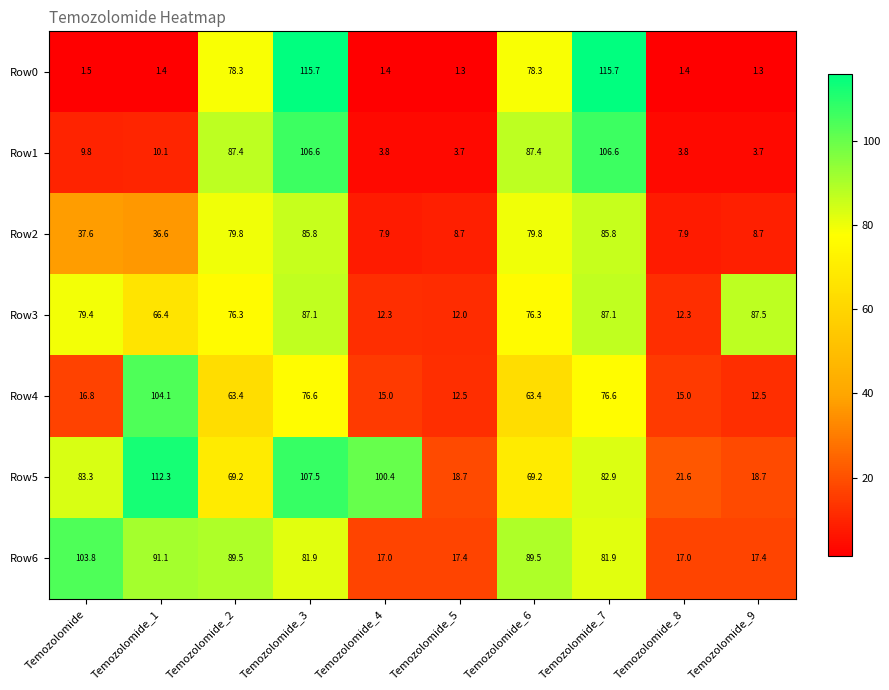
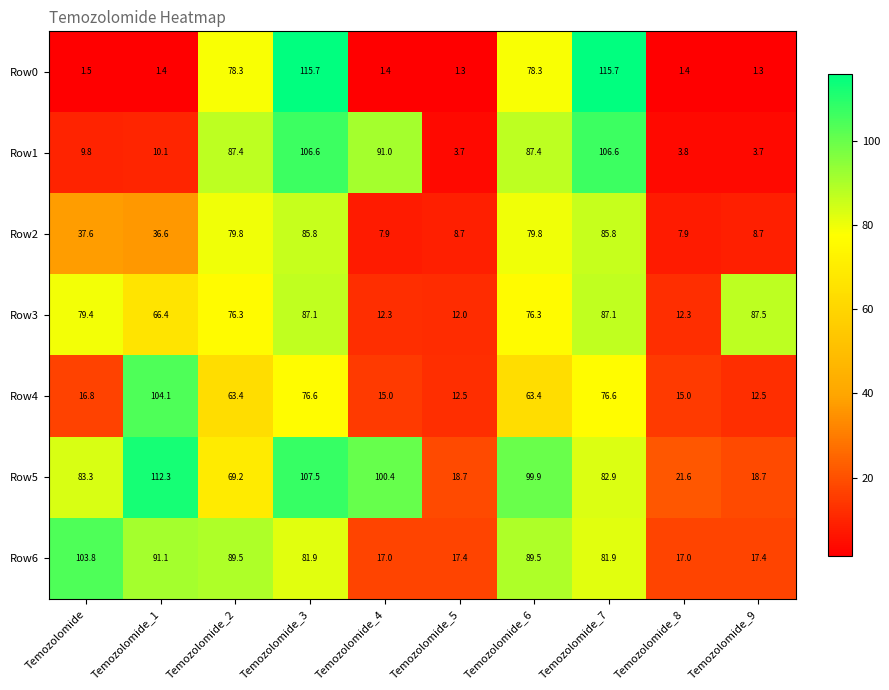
  {
    "Row0": {
      "Temozolomide": 1.5,
      "Temozolomide_1": 1.4,
      "Temozolomide_2": 78.3,
      "Temozolomide_3": 115.7,
      "Temozolomide_4": 1.4,
      "Temozolomide_5": 1.3,
      "Temozolomide_6": 78.3,
      "Temozolomide_7": 115.7,
      "Temozolomide_8": 1.4,
      "Temozolomide_9": 1.3
    },
    "Row1": {
      "Temozolomide": 9.8,
      "Temozolomide_1": 10.1,
      "Temozolomide_2": 87.4,
      "Temozolomide_3": 106.6,
-     "Temozolomide_4": 3.8,
+     "Temozolomide_4": 91.0,
      "Temozolomide_5": 3.7,
      "Temozolomide_6": 87.4,
      "Temozolomide_7": 106.6,
      "Temozolomide_8": 3.8,
      "Temozolomide_9": 3.7
    },
    "Row2": {
      "Temozolomide": 37.6,
      "Temozolomide_1": 36.6,
      "Temozolomide_2": 79.8,
      "Temozolomide_3": 85.8,
      "Temozolomide_4": 7.9,
      "Temozolomide_5": 8.7,
      "Temozolomide_6": 79.8,
      "Temozolomide_7": 85.8,
      "Temozolomide_8": 7.9,
      "Temozolomide_9": 8.7
    },
    "Row3": {
      "Temozolomide": 79.4,
      "Temozolomide_1": 66.4,
      "Temozolomide_2": 76.3,
      "Temozolomide_3": 87.1,
      "Temozolomide_4": 12.3,
      "Temozolomide_5": 12.0,
      "Temozolomide_6": 76.3,
      "Temozolomide_7": 87.1,
      "Temozolomide_8": 12.3,
      "Temozolomide_9": 87.5
    },
    "Row4": {
      "Temozolomide": 16.8,
      "Temozolomide_1": 104.1,
      "Temozolomide_2": 63.4,
      "Temozolomide_3": 76.6,
      "Temozolomide_4": 15.0,
      "Temozolomide_5": 12.5,
      "Temozolomide_6": 63.4,
      "Temozolomide_7": 76.6,
      "Temozolomide_8": 15.0,
      "Temozolomide_9": 12.5
    },
    "Row5": {
      "Temozolomide": 83.3,
      "Temozolomide_1": 112.3,
      "Temozolomide_2": 69.2,
      "Temozolomide_3": 107.5,
      "Temozolomide_4": 100.4,
      "Temozolomide_5": 18.7,
-     "Temozolomide_6": 69.2,
+     "Temozolomide_6": 99.9,
      "Temozolomide_7": 82.9,
      "Temozolomide_8": 21.6,
      "Temozolomide_9": 18.7
    },
    "Row6": {
      "Temozolomide": 103.8,
      "Temozolomide_1": 91.1,
      "Temozolomide_2": 89.5,
      "Temozolomide_3": 81.9,
      "Temozolomide_4": 17.0,
      "Temozolomide_5": 17.4,
      "Temozolomide_6": 89.5,
      "Temozolomide_7": 81.9,
      "Temozolomide_8": 17.0,
      "Temozolomide_9": 17.4
    }
  }
